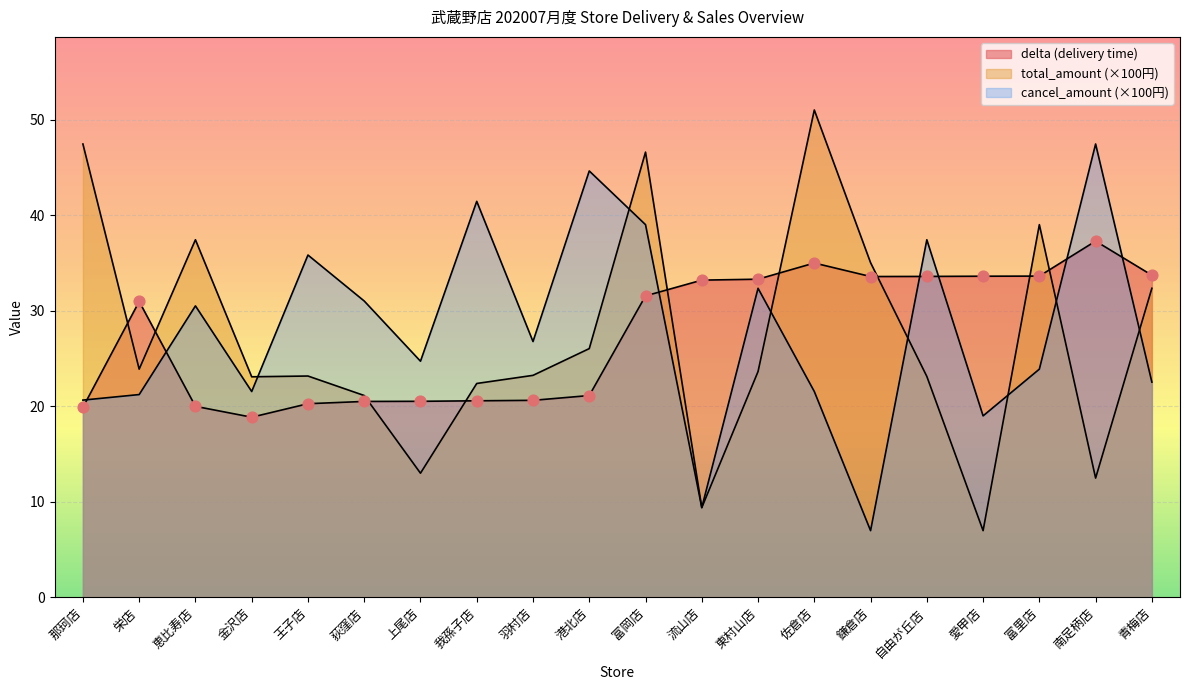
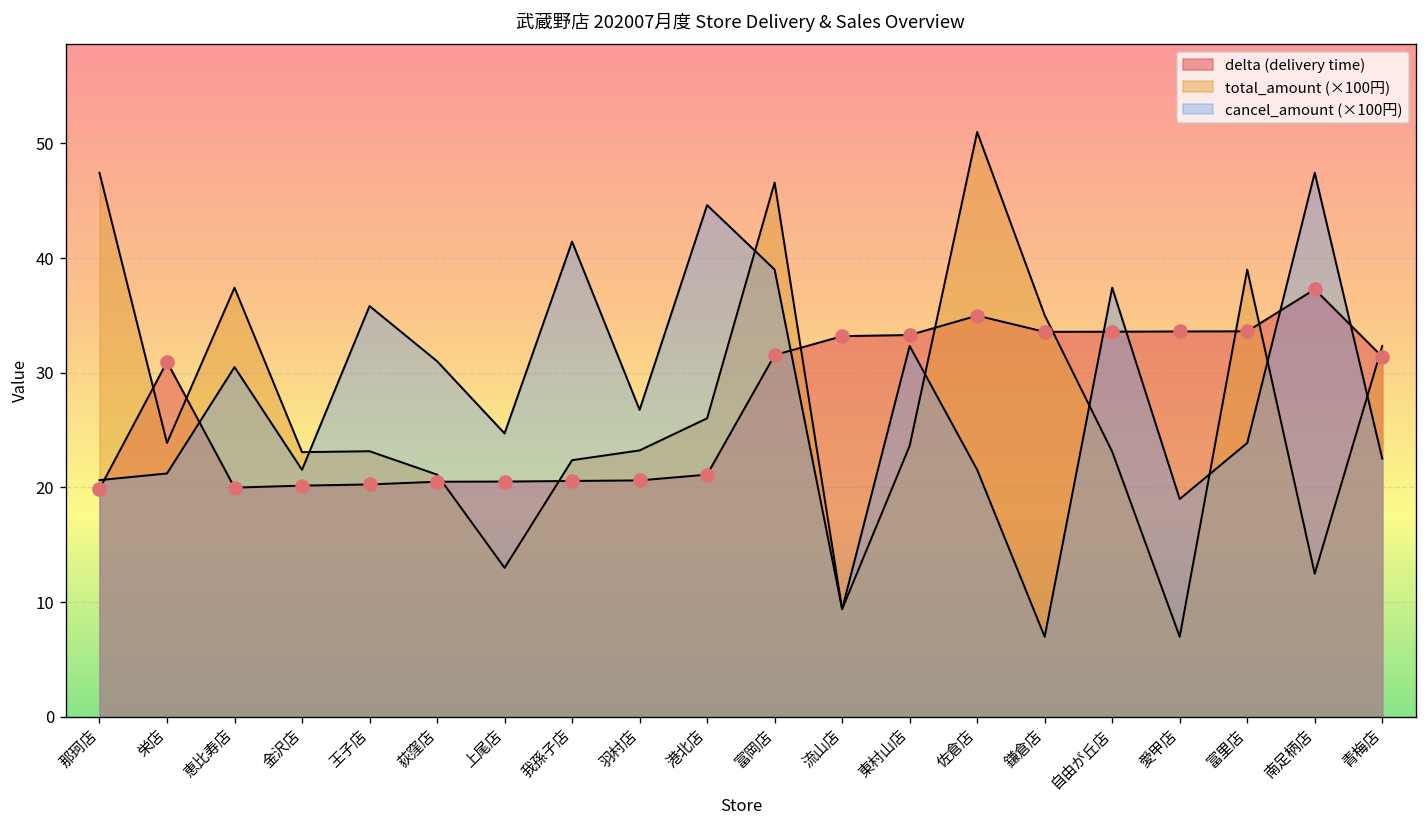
  {
    "delta (delivery time)": {
      "那珂店": 20,
      "栄店": 31,
      "恵比寿店": 20,
-     "金沢店": 19,
+     "金沢店": 20,
      "王子店": 20,
      "荻窪店": 21,
      "上尾店": 21,
      "我孫子店": 21,
      "羽村店": 21,
      "港北店": 21,
      "富岡店": 32,
      "流山店": 33,
      "東村山店": 33,
      "佐倉店": 35,
      "鎌倉店": 34,
      "自由が丘店": 34,
      "愛甲店": 34,
      "富里店": 34,
      "南足柄店": 37,
-     "青梅店": 34
+     "青梅店": 31
    },
    "total_amount (×100円)": {
      "那珂店": 47,
      "栄店": 24,
      "恵比寿店": 37,
      "金沢店": 23,
      "王子店": 23,
      "荻窪店": 21,
      "上尾店": 13,
      "我孫子店": 22,
      "羽村店": 23,
      "港北店": 26,
      "富岡店": 47,
      "東村山店": 24,
      "佐倉店": 51,
      "鎌倉店": 35,
      "自由が丘店": 23,
      "愛甲店": 7,
      "富里店": 39,
      "南足柄店": 12,
      "青梅店": 32
    },
    "cancel_amount (×100円)": {
      "那珂店": 21,
      "栄店": 21,
      "恵比寿店": 31,
      "金沢店": 22,
      "王子店": 36,
      "荻窪店": 31,
      "上尾店": 25,
      "我孫子店": 41,
      "羽村店": 27,
      "港北店": 45,
      "富岡店": 39,
      "東村山店": 32,
      "佐倉店": 22,
      "鎌倉店": 7,
      "自由が丘店": 37,
      "愛甲店": 19,
      "富里店": 24,
      "南足柄店": 47,
      "青梅店": 23
    }
  }
